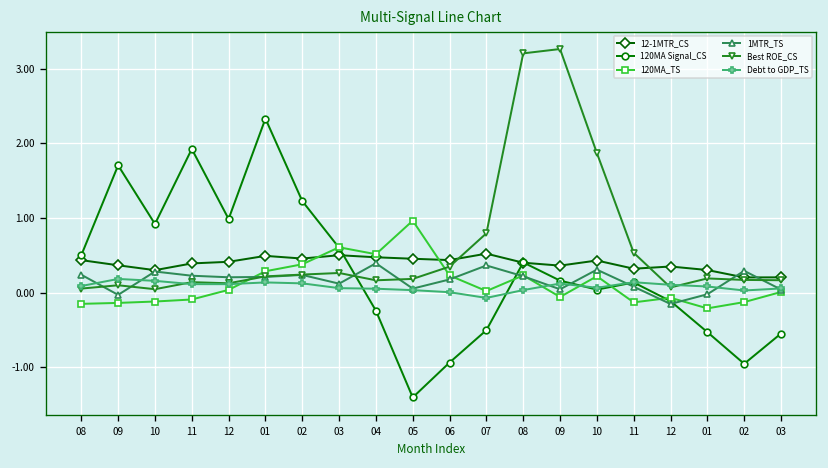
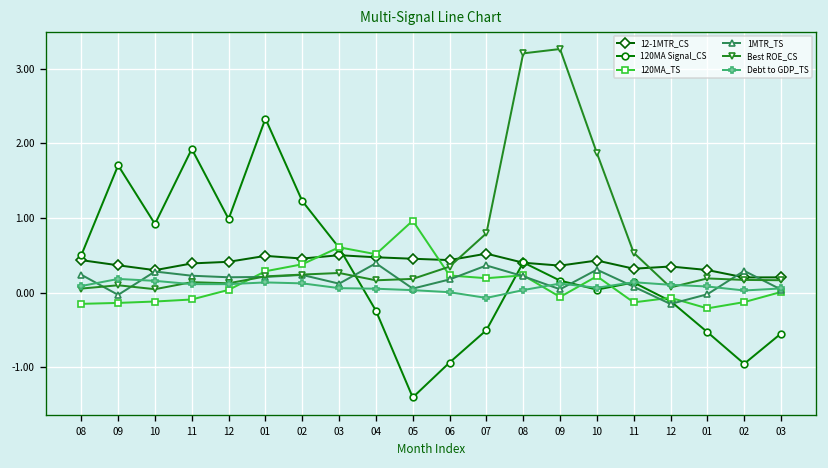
  {
    "120MA_TS": {
      "04": 0.5,
      "05": 1.0,
      "06": 0.2,
-     "07": 0.0
+     "07": 0.2
    }
  }
